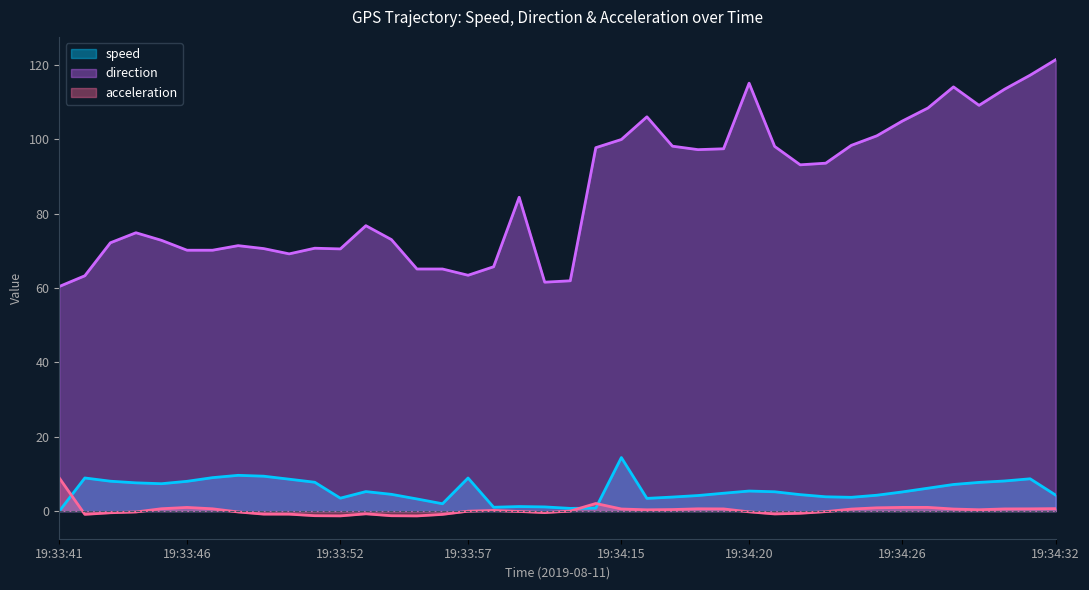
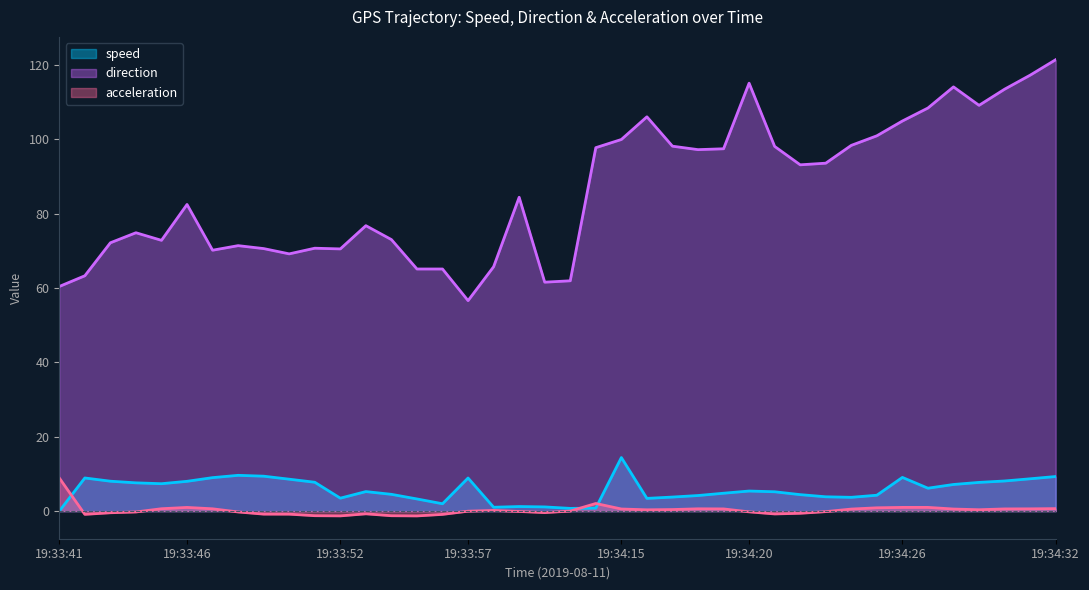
  {
    "speed": {
      "19:33:41": 0,
      "19:33:46": 8,
      "19:33:52": 3,
      "19:33:57": 9,
      "19:34:15": 14,
      "19:34:20": 5,
-     "19:34:26": 5,
-     "19:34:32": 4
+     "19:34:26": 9,
+     "19:34:32": 9
    },
    "direction": {
      "19:33:41": 60,
-     "19:33:46": 70,
+     "19:33:46": 82,
      "19:33:52": 70,
-     "19:33:57": 63,
+     "19:33:57": 57,
      "19:34:15": 100,
      "19:34:20": 115,
      "19:34:26": 105,
      "19:34:32": 121
    }
  }
